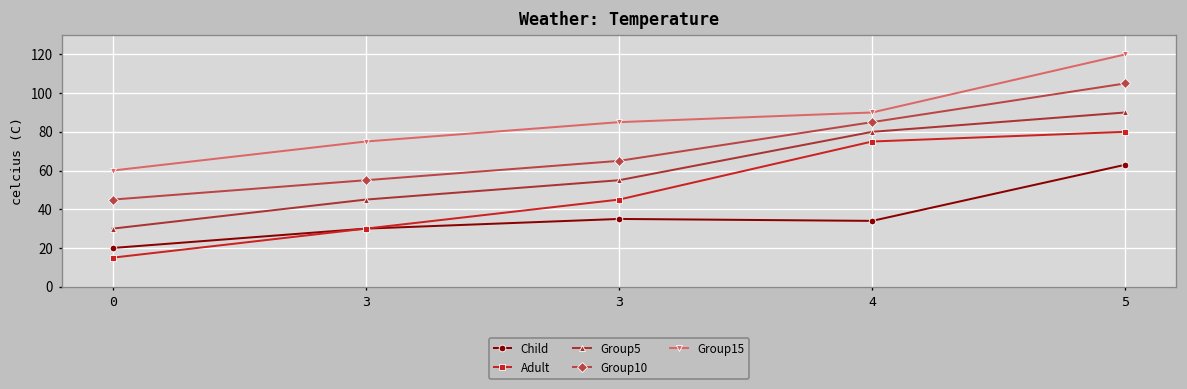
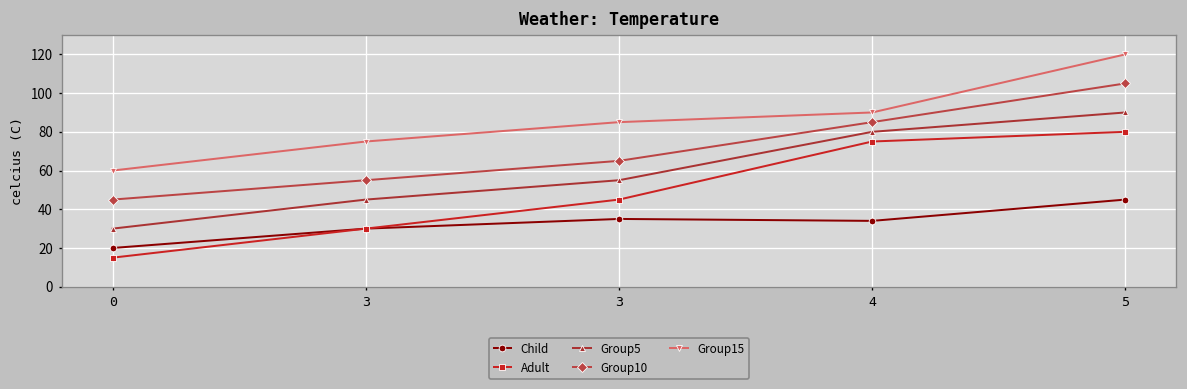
  {
    "Child": {
      "0": 20,
      "4": 34,
-     "5": 63
+     "5": 45
    }
  }
